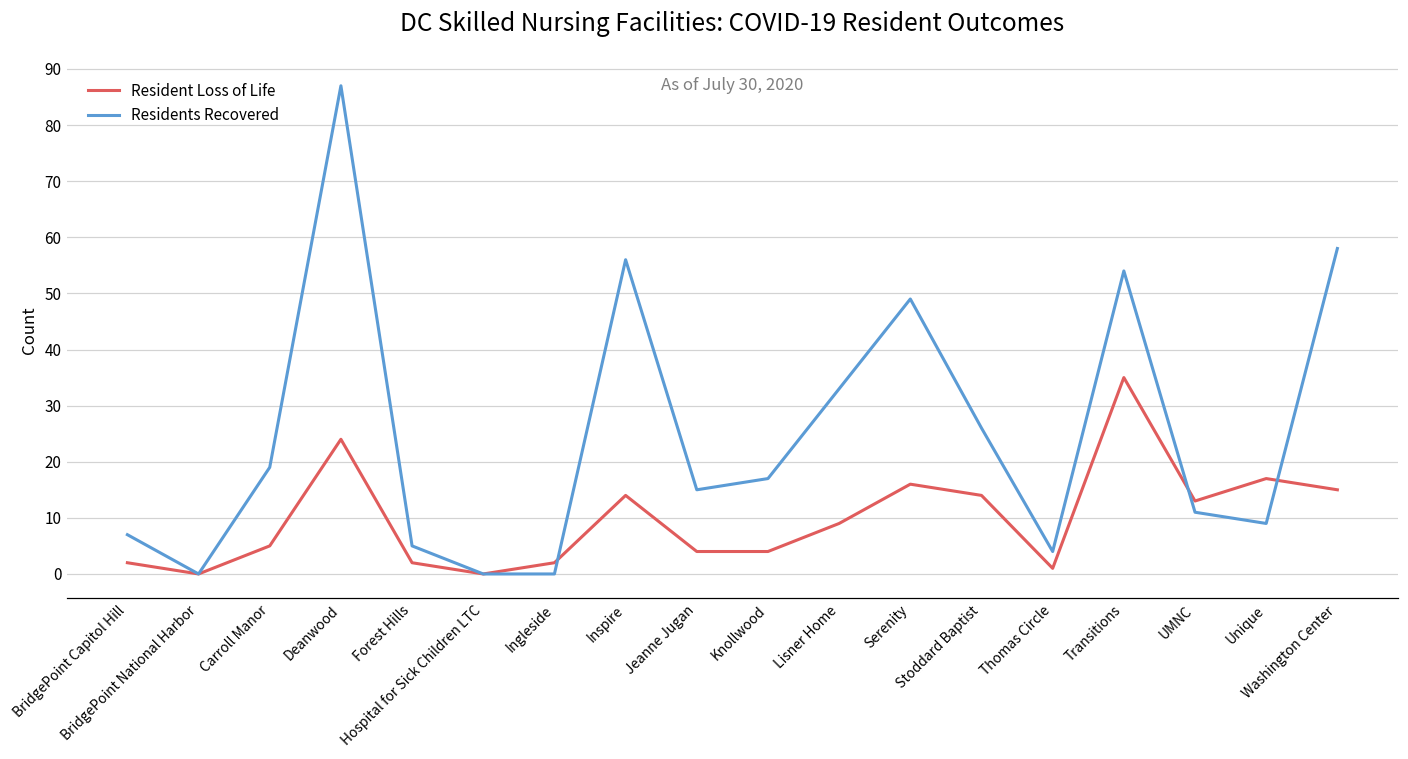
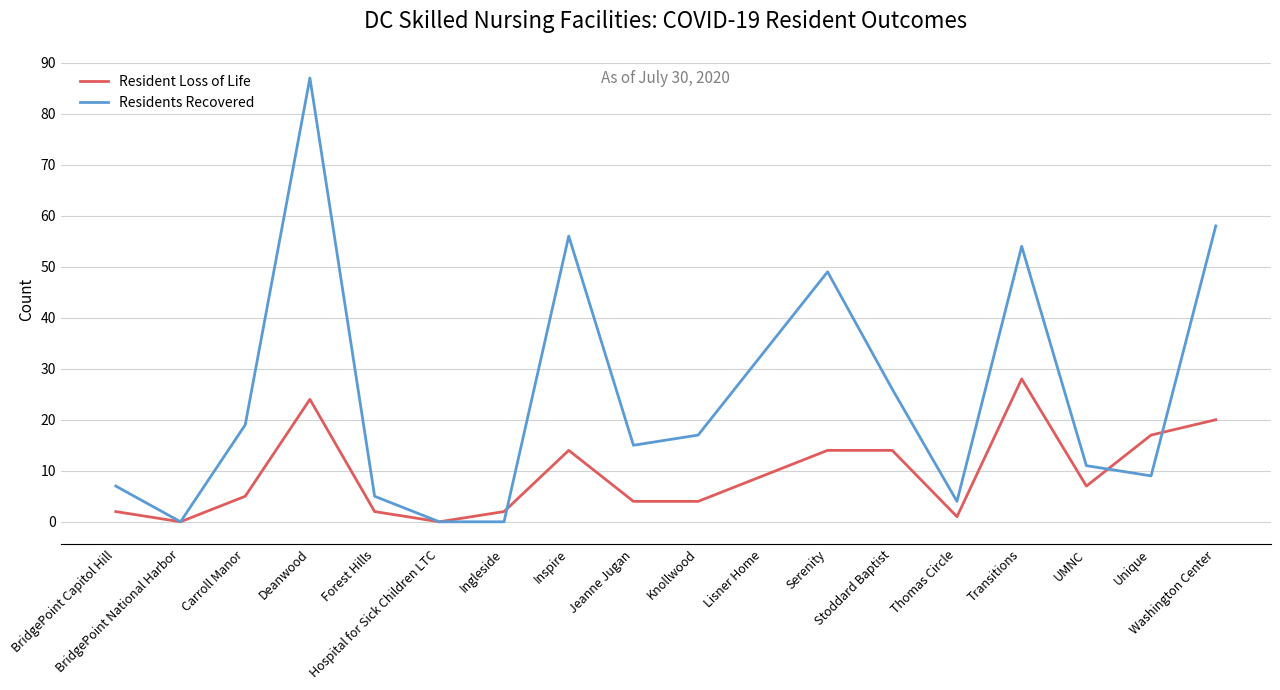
  {
    "Resident Loss of Life": {
      "BridgePoint Capitol Hill": 2,
      "Carroll Manor": 5,
      "Deanwood": 24,
      "Forest Hills": 2,
      "Ingleside": 2,
      "Inspire": 14,
      "Jeanne Jugan": 4,
      "Knollwood": 4,
      "Lisner Home": 9,
-     "Serenity": 16,
+     "Serenity": 14,
      "Stoddard Baptist": 14,
      "Thomas Circle": 1,
-     "Transitions": 35,
-     "UMNC": 13,
+     "Transitions": 28,
+     "UMNC": 7,
      "Unique": 17,
-     "Washington Center": 15
+     "Washington Center": 20
    },
    "Residents Recovered": {
      "BridgePoint Capitol Hill": 7,
      "Carroll Manor": 19,
      "Deanwood": 87,
      "Forest Hills": 5,
      "Ingleside": 0,
      "Inspire": 56,
      "Jeanne Jugan": 15,
      "Knollwood": 17,
      "Lisner Home": 33,
      "Serenity": 49,
      "Stoddard Baptist": 26,
      "Thomas Circle": 4,
      "Transitions": 54,
      "UMNC": 11,
      "Unique": 9,
      "Washington Center": 58
    }
  }
